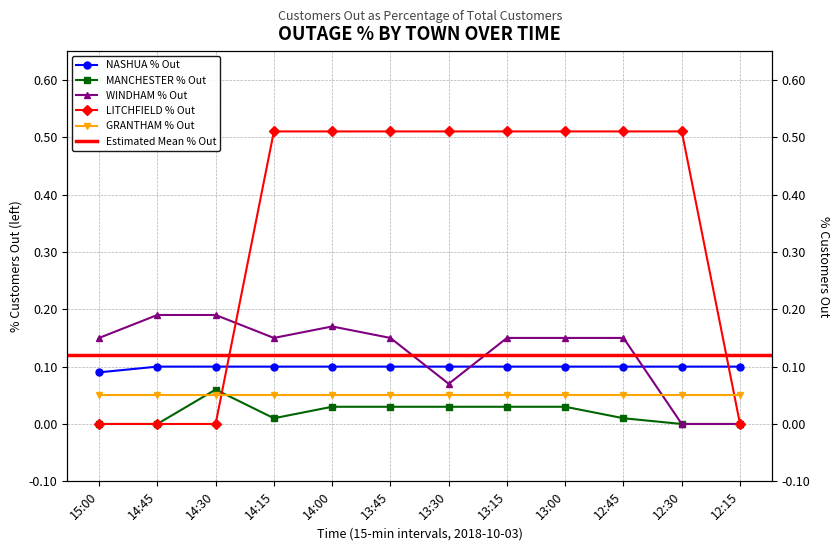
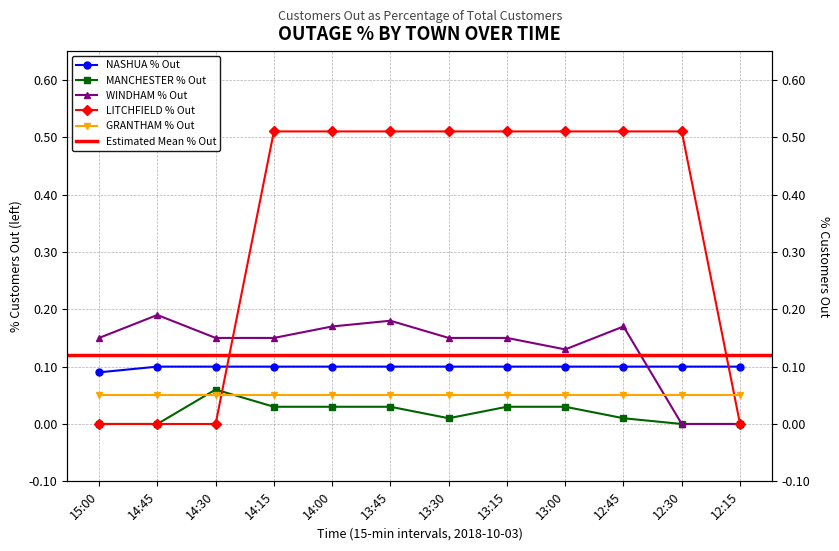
  {
    "NASHUA % Out": {
      "15:00": 0.09,
      "14:45": 0.10,
      "14:30": 0.10,
      "14:15": 0.10,
      "14:00": 0.10,
      "13:45": 0.10,
      "13:30": 0.10,
      "13:15": 0.10,
      "13:00": 0.10,
      "12:45": 0.10,
      "12:30": 0.10,
      "12:15": 0.10
    },
    "MANCHESTER % Out": {
      "14:30": 0.06,
-     "14:15": 0.01,
+     "14:15": 0.03,
      "14:00": 0.03,
      "13:45": 0.03,
-     "13:30": 0.03,
+     "13:30": 0.01,
      "13:15": 0.03,
      "13:00": 0.03,
      "12:45": 0.01
    },
    "WINDHAM % Out": {
      "15:00": 0.15,
      "14:45": 0.19,
-     "14:30": 0.19,
+     "14:30": 0.15,
      "14:15": 0.15,
      "14:00": 0.17,
-     "13:45": 0.15,
-     "13:30": 0.07,
+     "13:45": 0.18,
+     "13:30": 0.15,
      "13:15": 0.15,
-     "13:00": 0.15,
-     "12:45": 0.15
+     "13:00": 0.13,
+     "12:45": 0.17
    },
    "LITCHFIELD % Out": {
      "14:30": 0.00,
      "14:15": 0.51,
      "14:00": 0.51,
      "13:45": 0.51,
      "13:30": 0.51,
      "13:15": 0.51,
      "13:00": 0.51,
      "12:45": 0.51,
      "12:30": 0.51
    },
    "GRANTHAM % Out": {
      "15:00": 0.05,
      "14:45": 0.05,
      "14:30": 0.05,
      "14:15": 0.05,
      "14:00": 0.05,
      "13:45": 0.05,
      "13:30": 0.05,
      "13:15": 0.05,
      "13:00": 0.05,
      "12:45": 0.05,
      "12:30": 0.05,
      "12:15": 0.05
    }
  }
